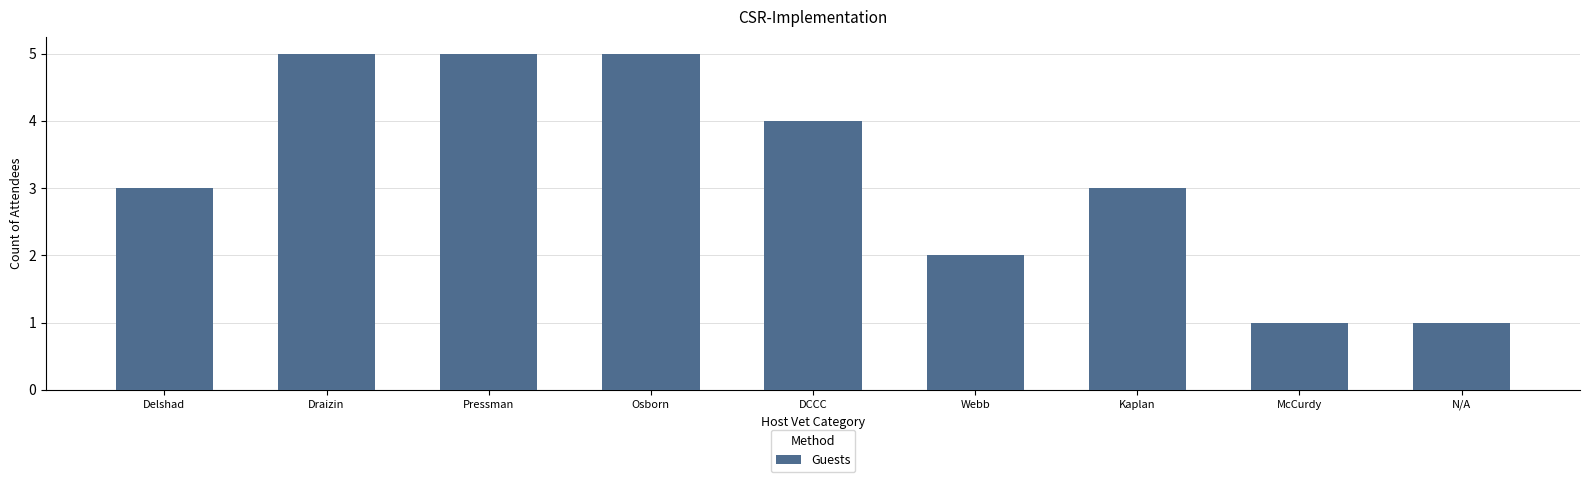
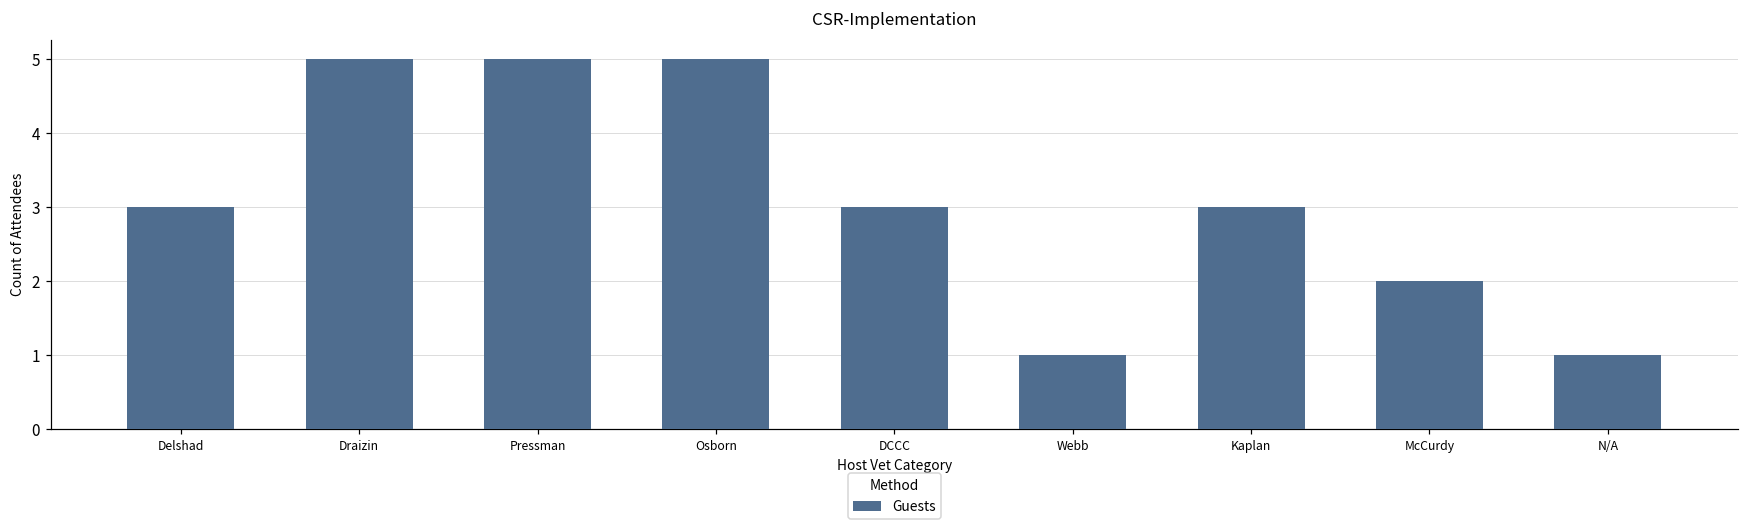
  {
    "Delshad": 3,
    "Draizin": 5,
    "Pressman": 5,
    "Osborn": 5,
-   "DCCC": 4,
-   "Webb": 2,
+   "DCCC": 3,
+   "Webb": 1,
    "Kaplan": 3,
-   "McCurdy": 1,
+   "McCurdy": 2,
    "N/A": 1
  }
